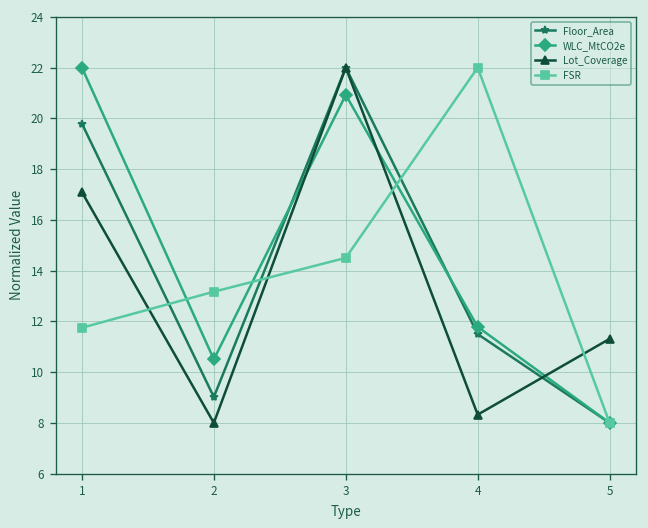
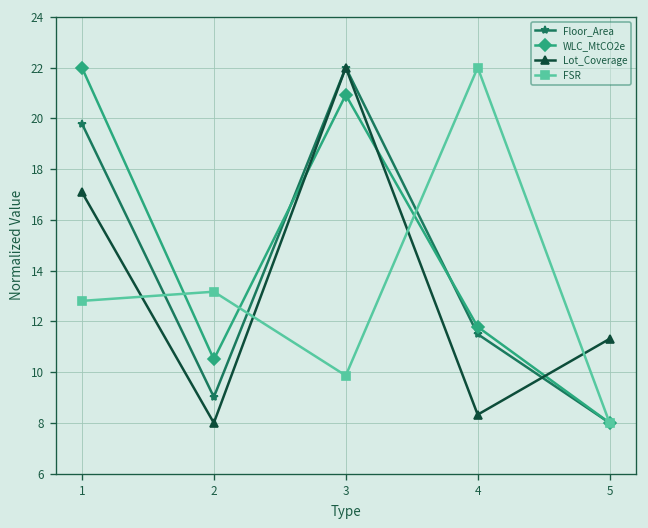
  {
    "FSR": {
-     "1": 11.8,
+     "1": 12.8,
      "2": 13.2,
-     "3": 14.5,
+     "3": 9.9,
      "4": 22.0
    }
  }
